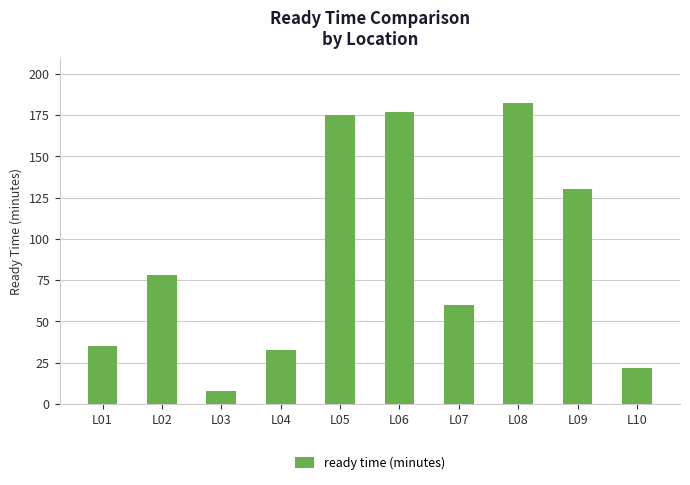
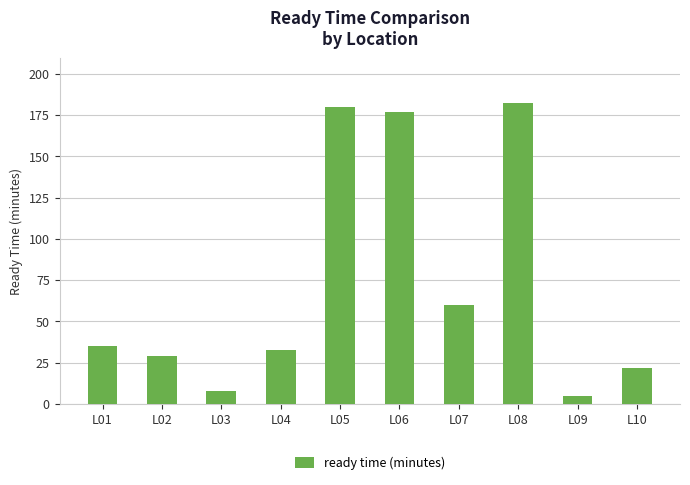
  {
    "L01": 35,
-   "L02": 78,
+   "L02": 29,
    "L03": 8,
    "L04": 33,
-   "L05": 175,
+   "L05": 180,
    "L06": 177,
    "L07": 60,
    "L08": 182,
-   "L09": 130,
+   "L09": 5,
    "L10": 22
  }
